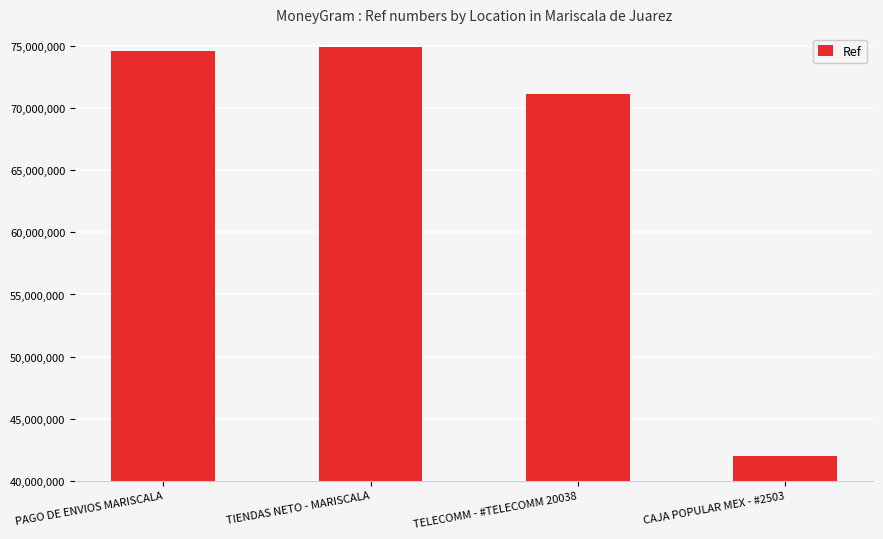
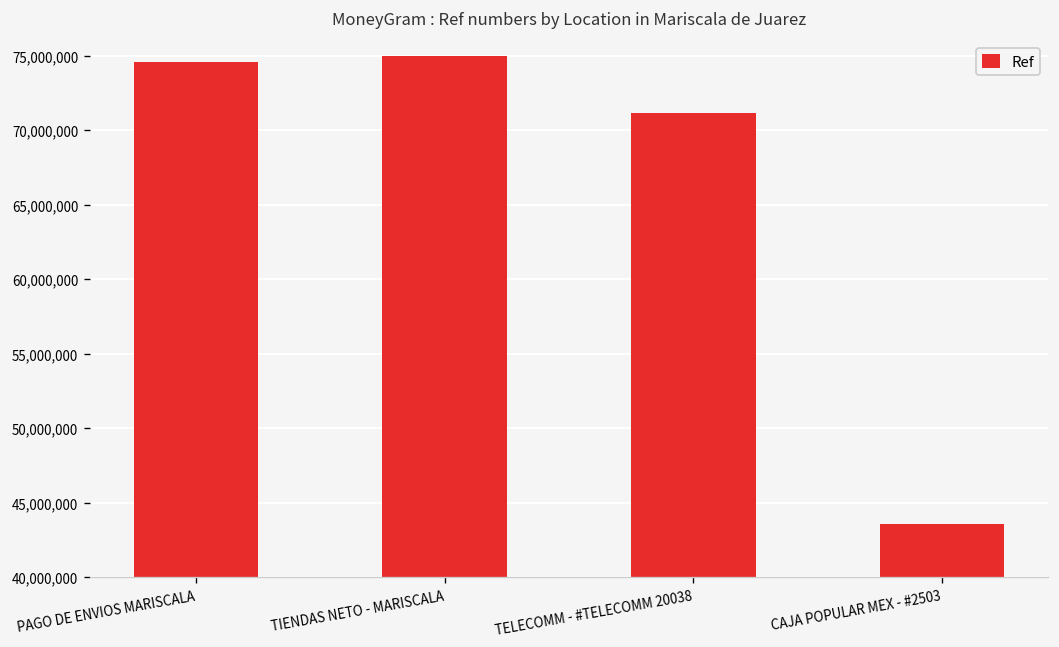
  {
    "PAGO DE ENVIOS MARISCALA": "74,600,000",
    "TIENDAS NETO - MARISCALA": "75,000,000",
    "TELECOMM - #TELECOMM 20038": "71,100,000",
-   "CAJA POPULAR MEX - #2503": "42,000,000"
+   "CAJA POPULAR MEX - #2503": "43,500,000"
  }
